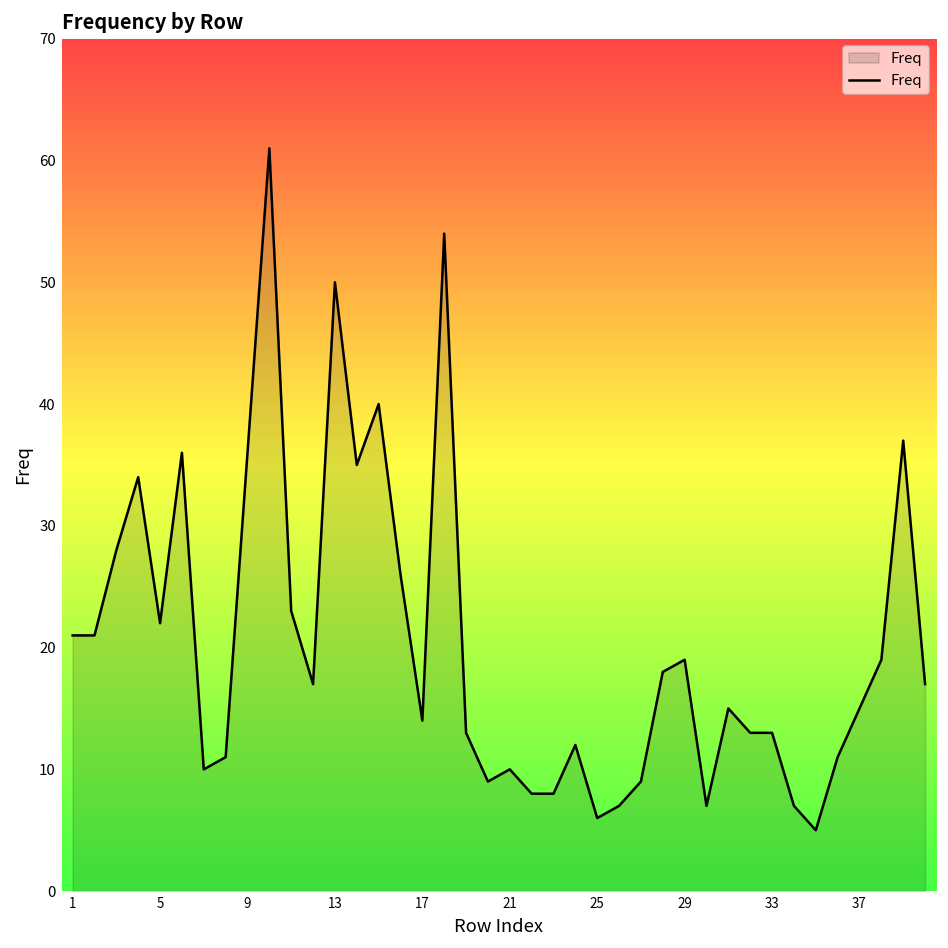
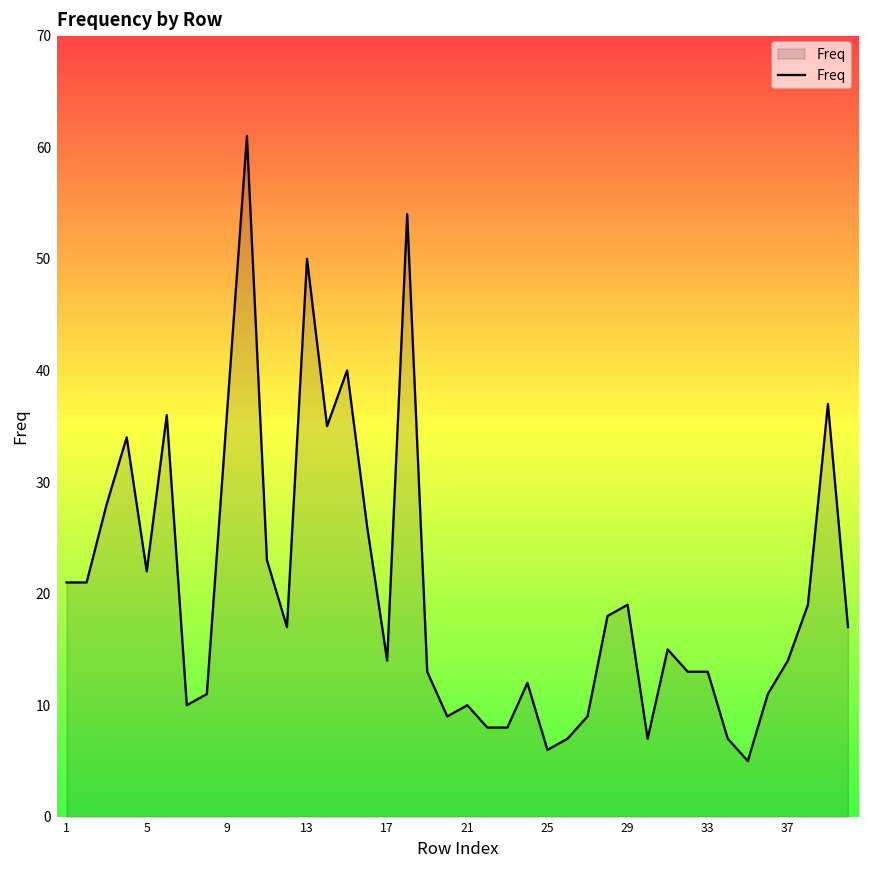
  {
    "1": 21,
    "5": 22,
    "9": 36,
    "13": 50,
    "17": 14,
    "21": 10,
    "25": 6,
    "29": 19,
    "33": 13,
-   "37": 15
+   "37": 14
  }
